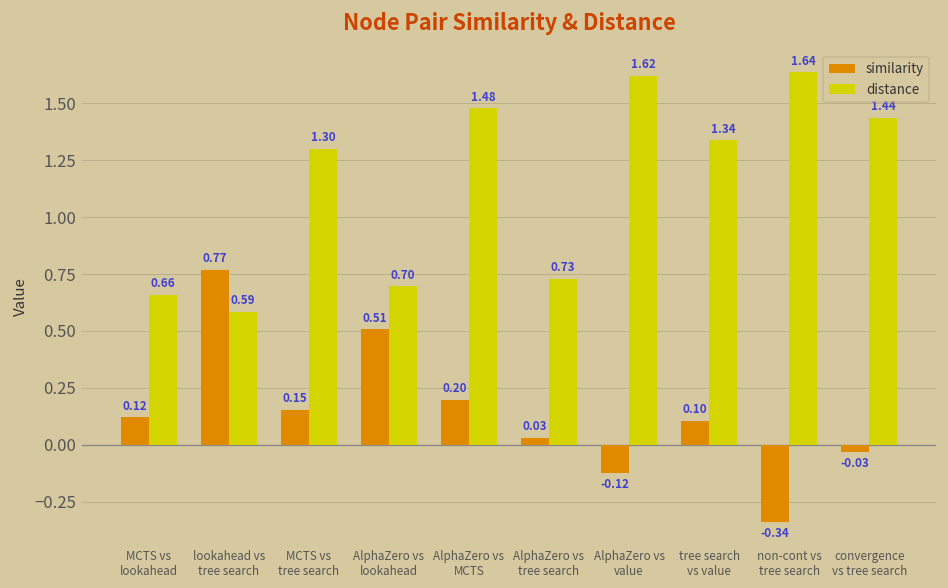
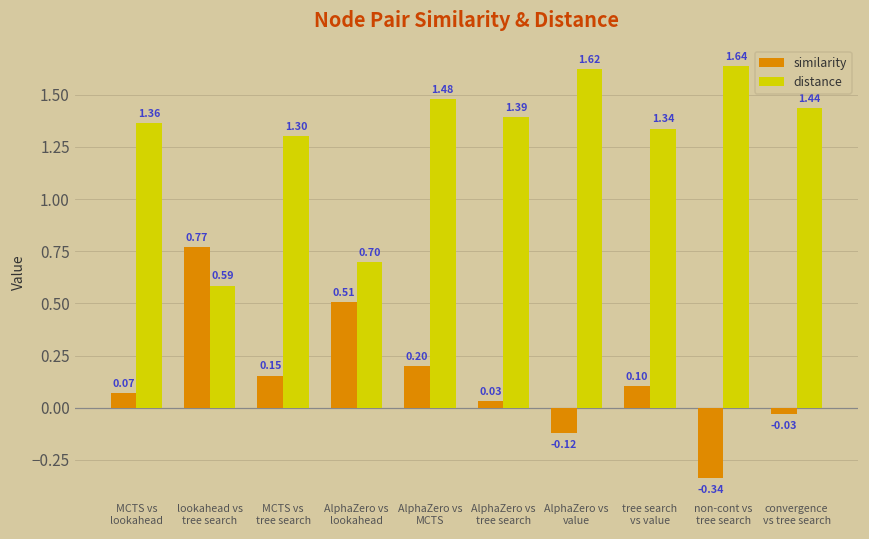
  {
    "similarity": {
-     "MCTS vs lookahead": 0.12,
+     "MCTS vs lookahead": 0.07,
      "lookahead vs tree search": 0.77,
      "MCTS vs tree search": 0.15,
      "AlphaZero vs lookahead": 0.51,
      "AlphaZero vs MCTS": 0.20,
      "AlphaZero vs tree search": 0.03,
      "AlphaZero vs value": -0.12,
      "tree search vs value": 0.10,
      "non-cont vs tree search": -0.34,
      "convergence vs tree search": -0.03
    },
    "distance": {
-     "MCTS vs lookahead": 0.66,
+     "MCTS vs lookahead": 1.36,
      "lookahead vs tree search": 0.59,
      "MCTS vs tree search": 1.30,
      "AlphaZero vs lookahead": 0.70,
      "AlphaZero vs MCTS": 1.48,
-     "AlphaZero vs tree search": 0.73,
+     "AlphaZero vs tree search": 1.39,
      "AlphaZero vs value": 1.62,
      "tree search vs value": 1.34,
      "non-cont vs tree search": 1.64,
      "convergence vs tree search": 1.44
    }
  }
